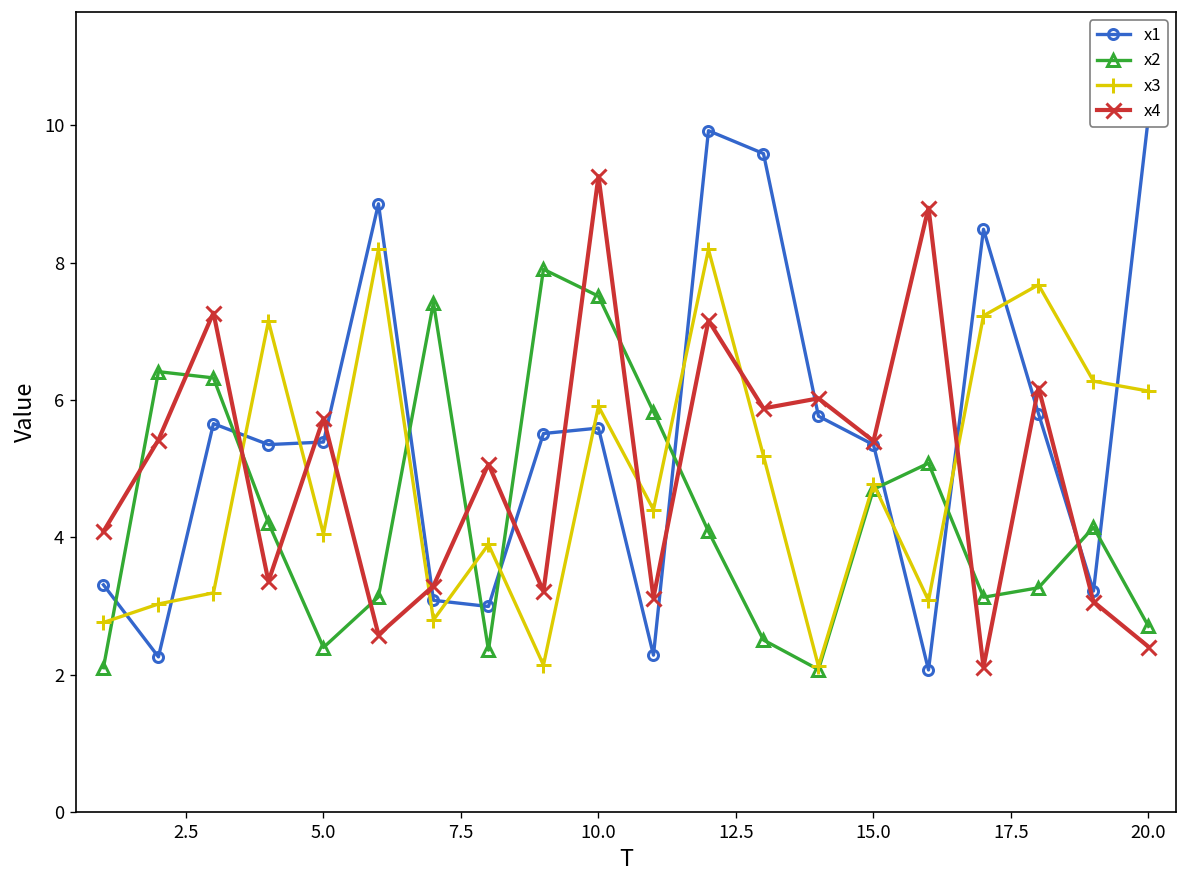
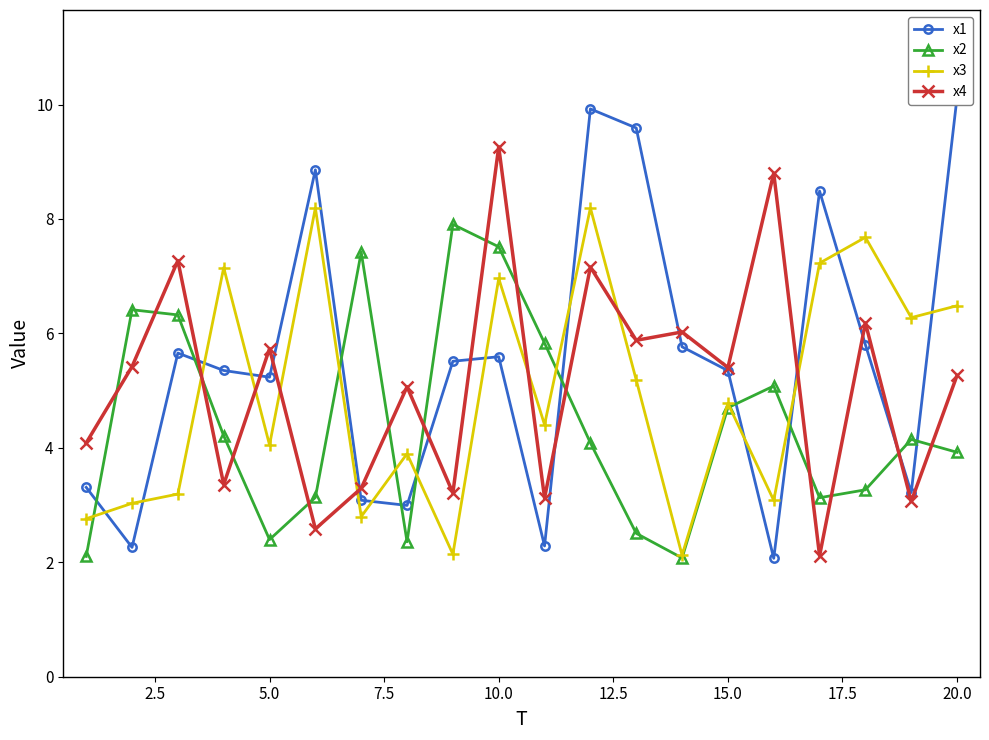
  {
    "x1": {
-     "5.0": 5.4,
+     "5.0": 5.2,
      "10.0": 5.6,
      "15.0": 5.3
    },
    "x2": {
      "5.0": 2.4,
      "10.0": 7.5,
      "15.0": 4.7,
-     "20.0": 2.7
+     "20.0": 3.9
    },
    "x3": {
      "5.0": 4.0,
-     "10.0": 5.9,
+     "10.0": 7.0,
      "15.0": 4.8,
-     "20.0": 6.1
+     "20.0": 6.5
    },
    "x4": {
      "5.0": 5.7,
      "10.0": 9.3,
      "15.0": 5.4,
-     "20.0": 2.4
+     "20.0": 5.3
    }
  }
